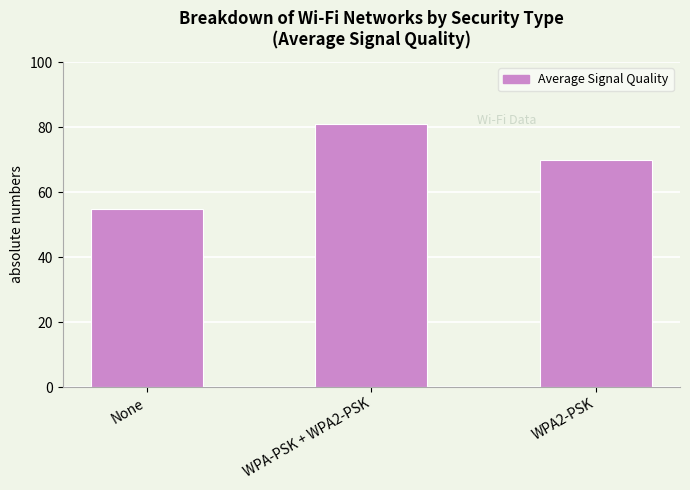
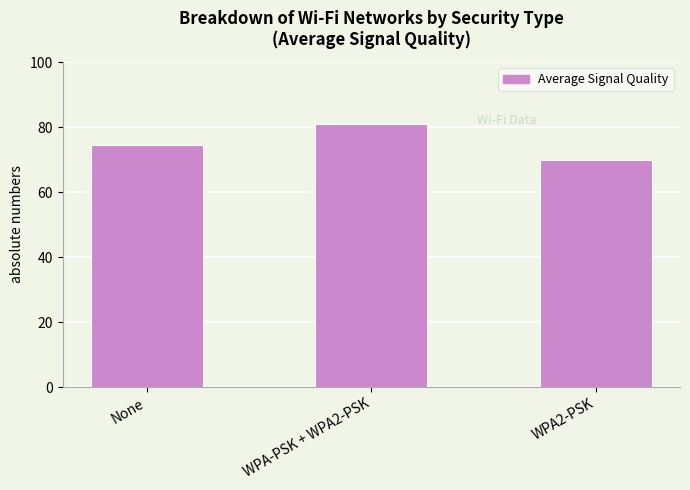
  {
-   "None": 55,
+   "None": 75,
    "WPA-PSK + WPA2-PSK": 81,
    "WPA2-PSK": 70
  }
